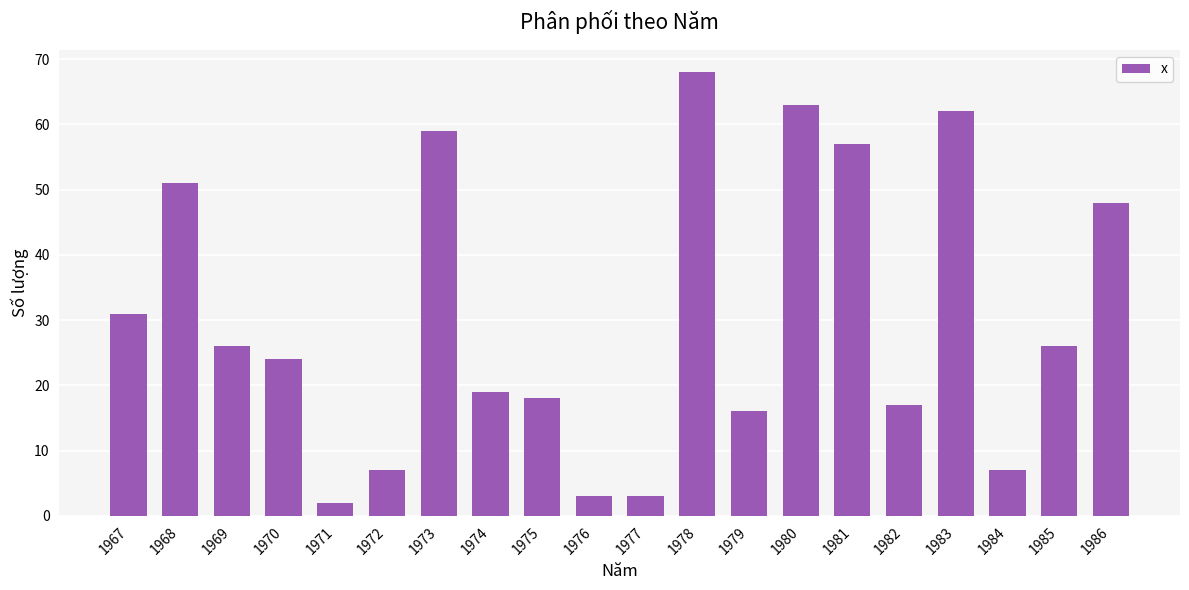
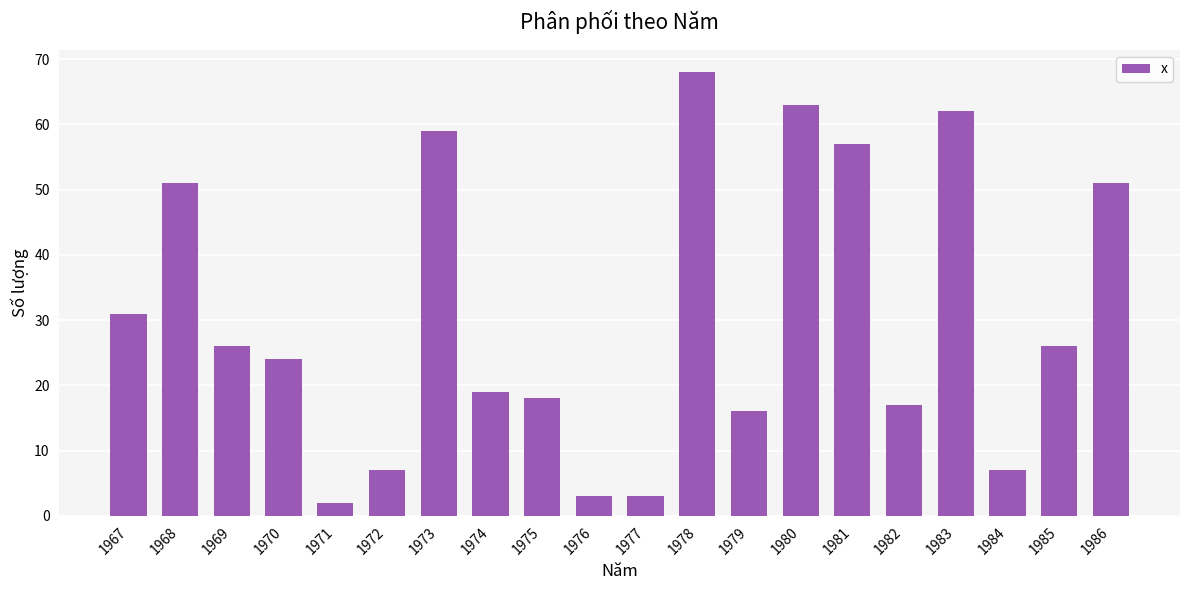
  {
    "1967": 31,
    "1968": 51,
    "1969": 26,
    "1970": 24,
    "1971": 2,
    "1972": 7,
    "1973": 59,
    "1974": 19,
    "1975": 18,
    "1976": 3,
    "1977": 3,
    "1978": 68,
    "1979": 16,
    "1980": 63,
    "1981": 57,
    "1982": 17,
    "1983": 62,
    "1984": 7,
    "1985": 26,
-   "1986": 48
+   "1986": 51
  }
